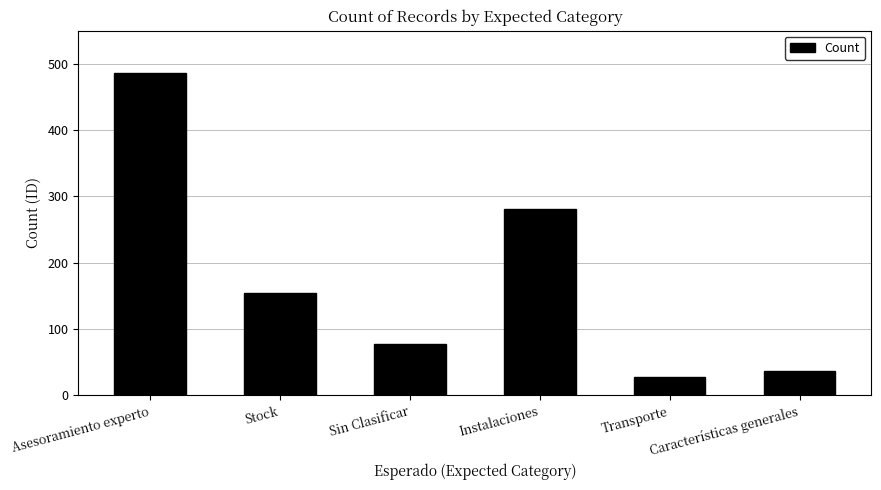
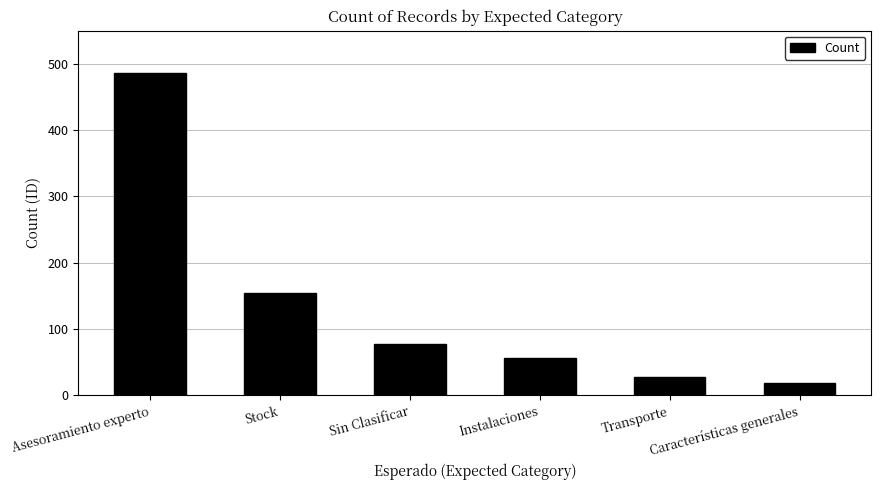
  {
    "Asesoramiento experto": 490,
    "Stock": 160,
    "Sin Clasificar": 80,
-   "Instalaciones": 280,
+   "Instalaciones": 60,
    "Transporte": 30,
-   "Características generales": 40
+   "Características generales": 20
  }
